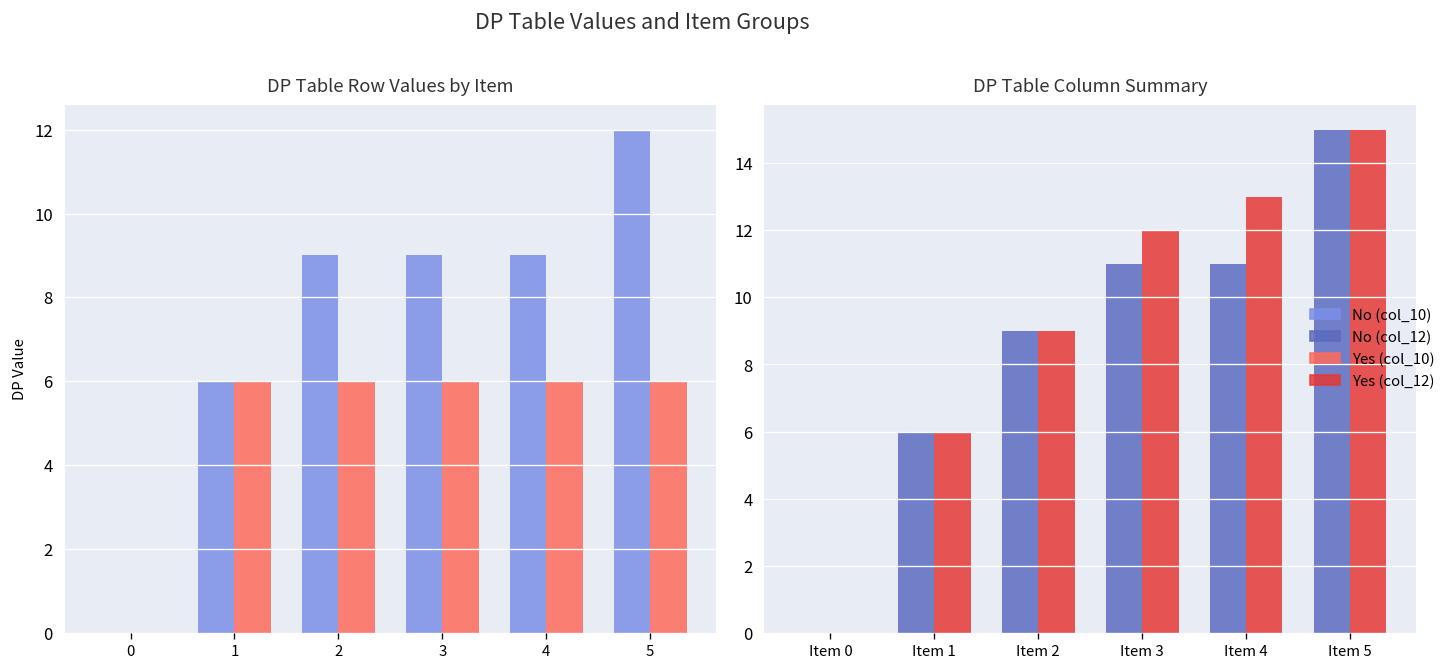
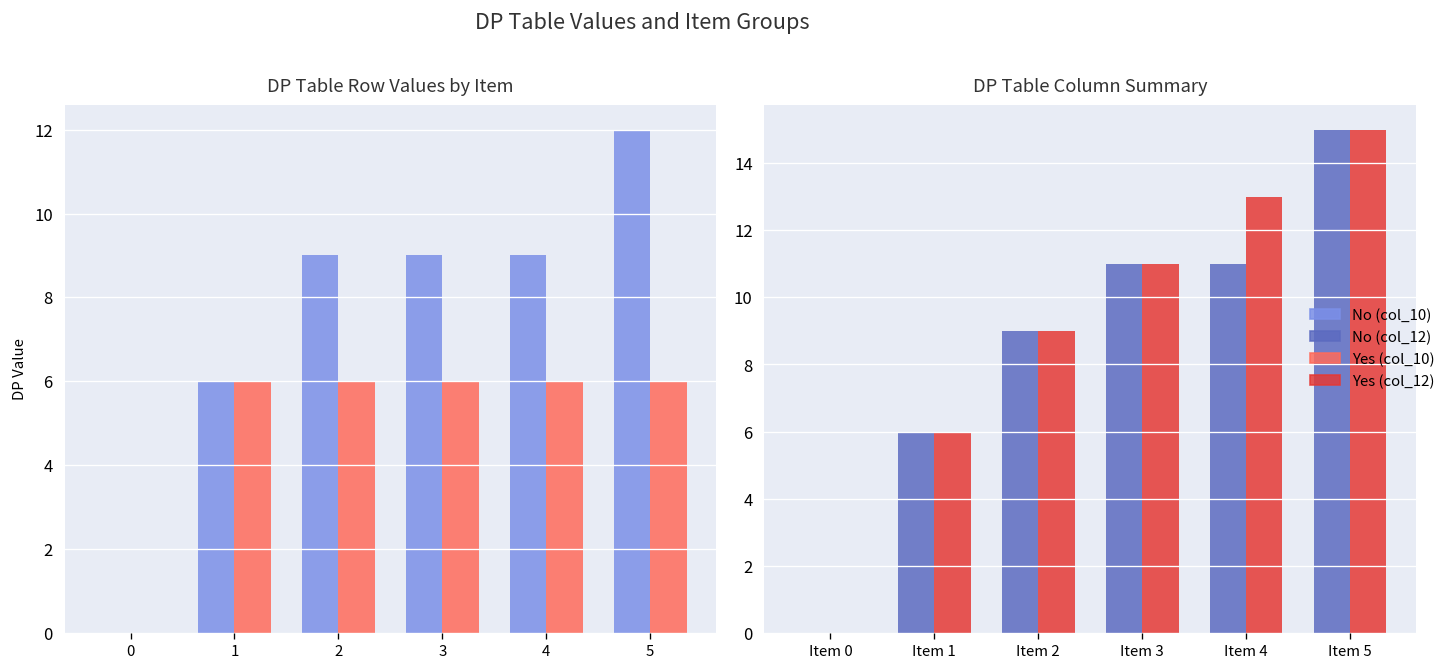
  {
    "DP Table Row Values by Item": {
      "No (col_10)": {
        "0": 0.0,
        "1": 6.0,
        "2": 9.0,
        "3": 9.0,
        "4": 9.0,
        "5": 12.0
      },
      "Yes (col_10)": {
        "0": 0.0,
        "1": 6.0,
        "2": 6.0,
        "3": 6.0,
        "4": 6.0,
        "5": 6.0
      }
    },
    "DP Table Column Summary": {
      "No (col_12)": {
        "Item 0": 0,
        "Item 1": 6,
        "Item 2": 9,
        "Item 3": 11,
        "Item 4": 11,
        "Item 5": 15
      },
      "Yes (col_12)": {
        "Item 0": 0,
        "Item 1": 6,
        "Item 2": 9,
-       "Item 3": 12,
+       "Item 3": 11,
        "Item 4": 13,
        "Item 5": 15
      }
    }
  }
